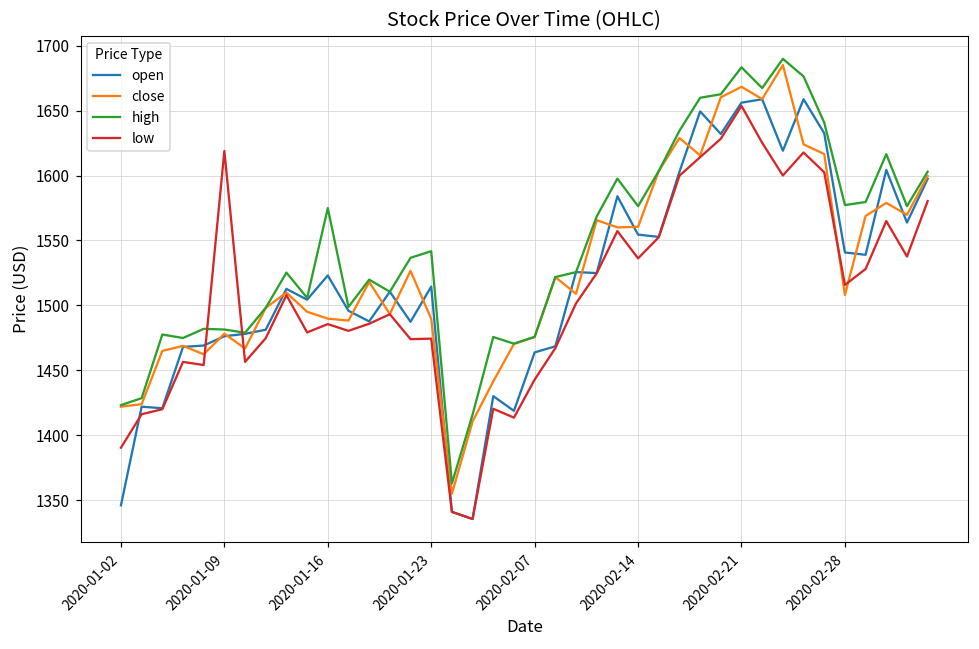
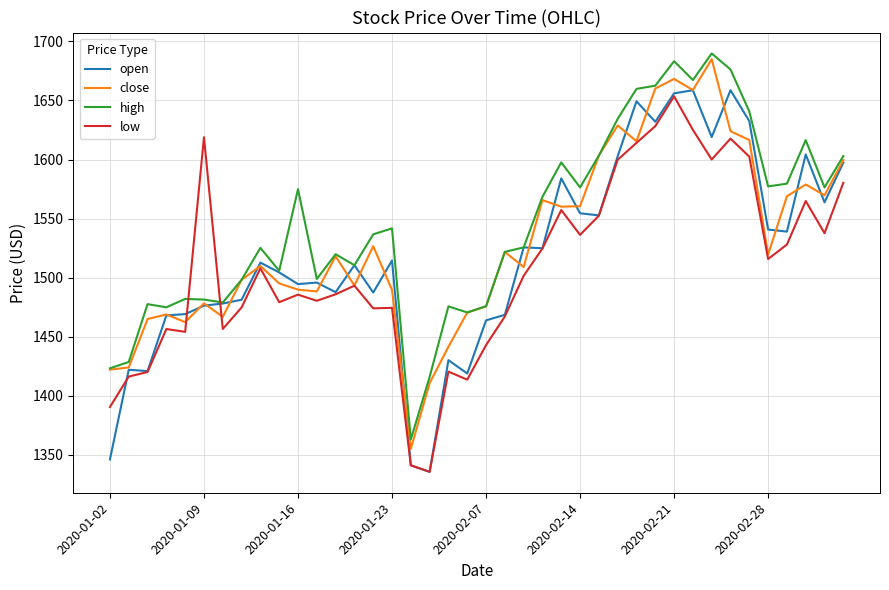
  {
    "open": {
      "2020-01-02": 1346,
-     "2020-01-16": 1523,
+     "2020-01-16": 1495,
      "2020-01-23": 1515,
      "2020-02-07": 1464,
      "2020-02-14": 1555,
      "2020-02-21": 1656,
      "2020-02-28": 1541
    },
    "close": {
      "2020-01-16": 1490,
      "2020-01-23": 1490,
      "2020-02-14": 1561,
      "2020-02-21": 1668,
-     "2020-02-28": 1508
+     "2020-02-28": 1520
    },
    "high": {
      "2020-01-09": 1482,
      "2020-01-16": 1575,
      "2020-01-23": 1542,
      "2020-02-14": 1576,
      "2020-02-21": 1683,
      "2020-02-28": 1577
    },
    "low": {
      "2020-01-02": 1391,
      "2020-01-09": 1619,
      "2020-01-16": 1486,
      "2020-01-23": 1475,
      "2020-02-07": 1443,
      "2020-02-14": 1536,
      "2020-02-21": 1654,
      "2020-02-28": 1516
    }
  }
